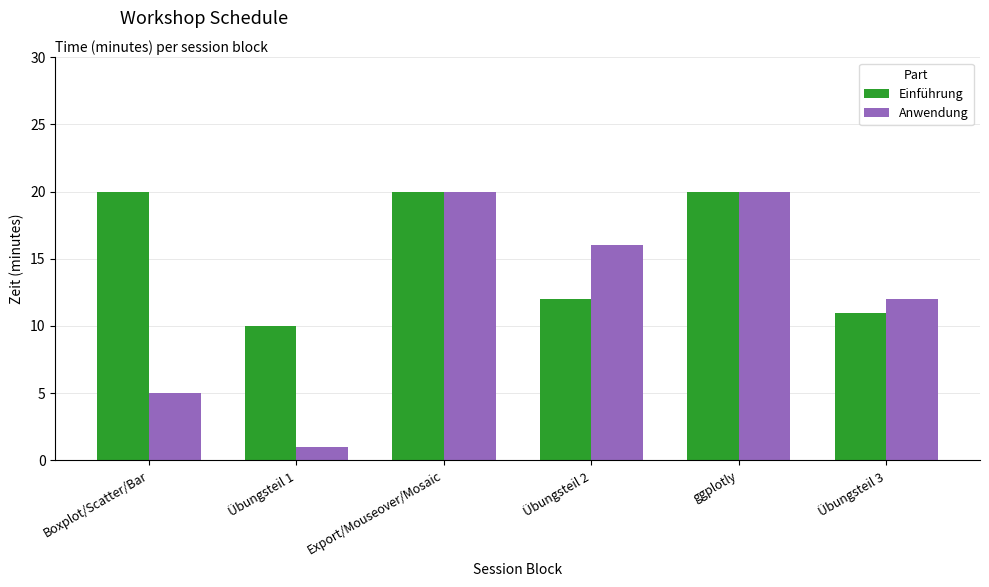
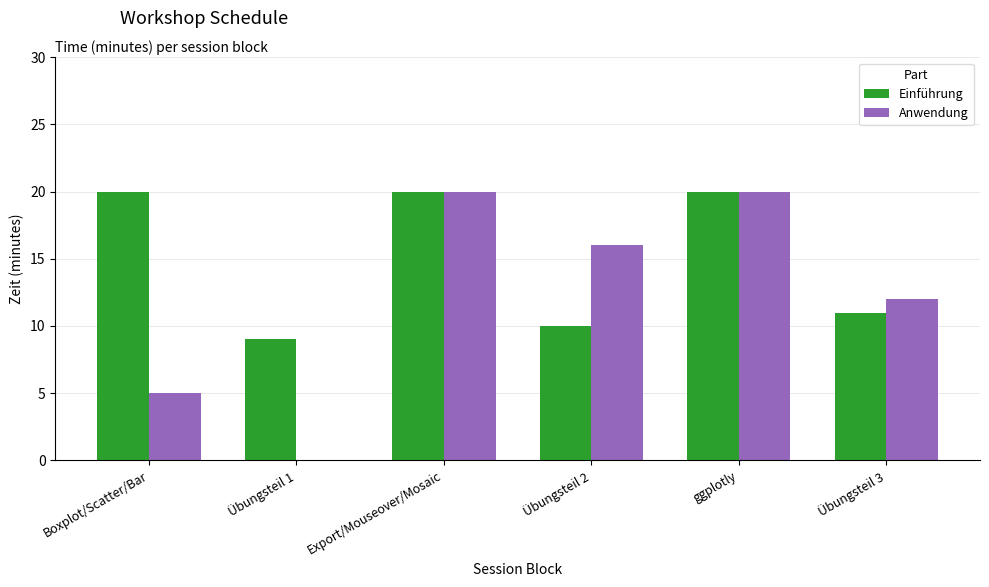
  {
    "Einführung": {
      "Boxplot/Scatter/Bar": 20,
-     "Übungsteil 1": 10,
+     "Übungsteil 1": 9,
      "Export/Mouseover/Mosaic": 20,
-     "Übungsteil 2": 12,
+     "Übungsteil 2": 10,
      "ggplotly": 20,
      "Übungsteil 3": 11
    },
    "Anwendung": {
      "Boxplot/Scatter/Bar": 5,
-     "Übungsteil 1": 1,
+     "Übungsteil 1": 0,
      "Export/Mouseover/Mosaic": 20,
      "Übungsteil 2": 16,
      "ggplotly": 20,
      "Übungsteil 3": 12
    }
  }
